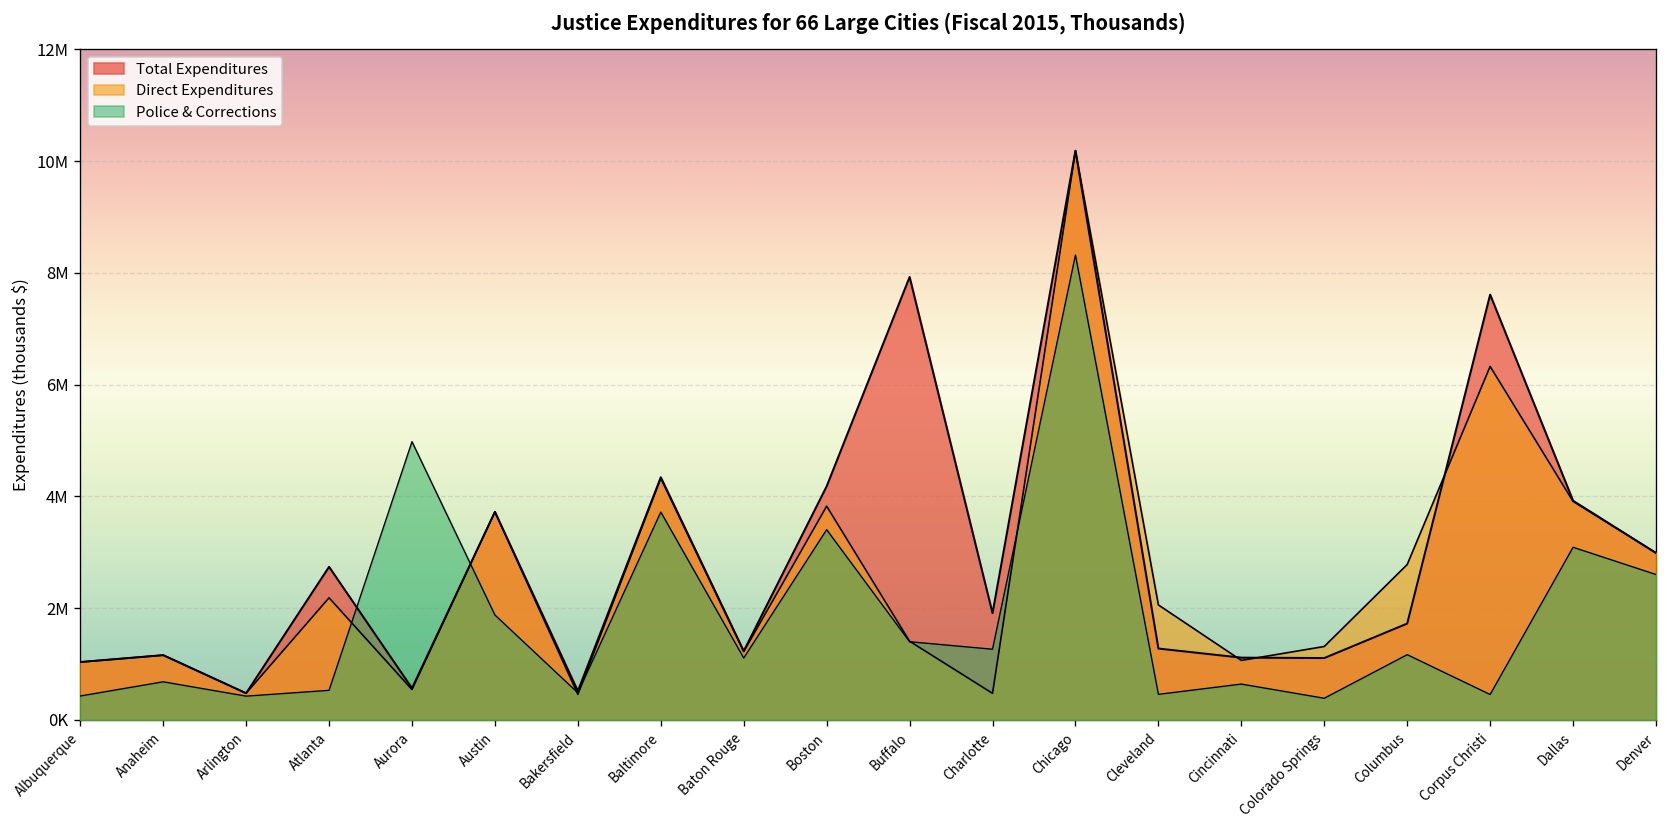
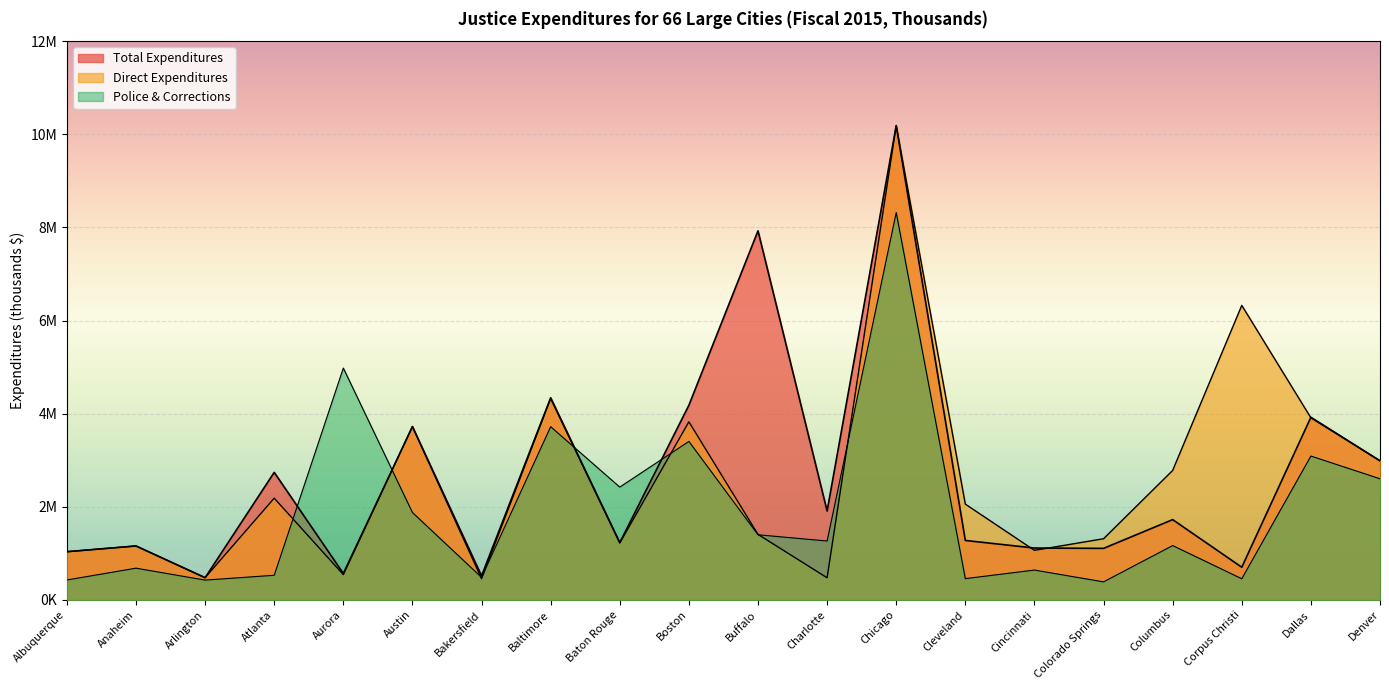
  {
    "Total Expenditures": {
      "Atlanta": 2700000,
      "Boston": 4200000,
      "Buffalo": 7900000,
      "Charlotte": 1900000,
      "Cleveland": 1300000,
      "Colorado Springs": 1100000,
      "Columbus": 1700000,
-     "Corpus Christi": 7600000
+     "Corpus Christi": 700000
    },
    "Direct Expenditures": {
      "Atlanta": 2200000,
      "Boston": 3800000,
      "Charlotte": 500000,
      "Cleveland": 2100000,
      "Colorado Springs": 1300000,
      "Columbus": 2800000,
      "Corpus Christi": 6300000
    },
    "Police & Corrections": {
      "Albuquerque": 400000,
      "Anaheim": 700000,
      "Atlanta": 500000,
      "Aurora": 5000000,
      "Austin": 1900000,
      "Baltimore": 3700000,
-     "Baton Rouge": 1100000,
+     "Baton Rouge": 2400000,
      "Boston": 3400000,
      "Charlotte": 1300000,
      "Chicago": 8300000,
      "Cleveland": 500000,
      "Cincinnati": 600000,
      "Colorado Springs": 400000,
      "Columbus": 1200000,
      "Corpus Christi": 500000,
      "Dallas": 3100000,
      "Denver": 2600000
    }
  }
